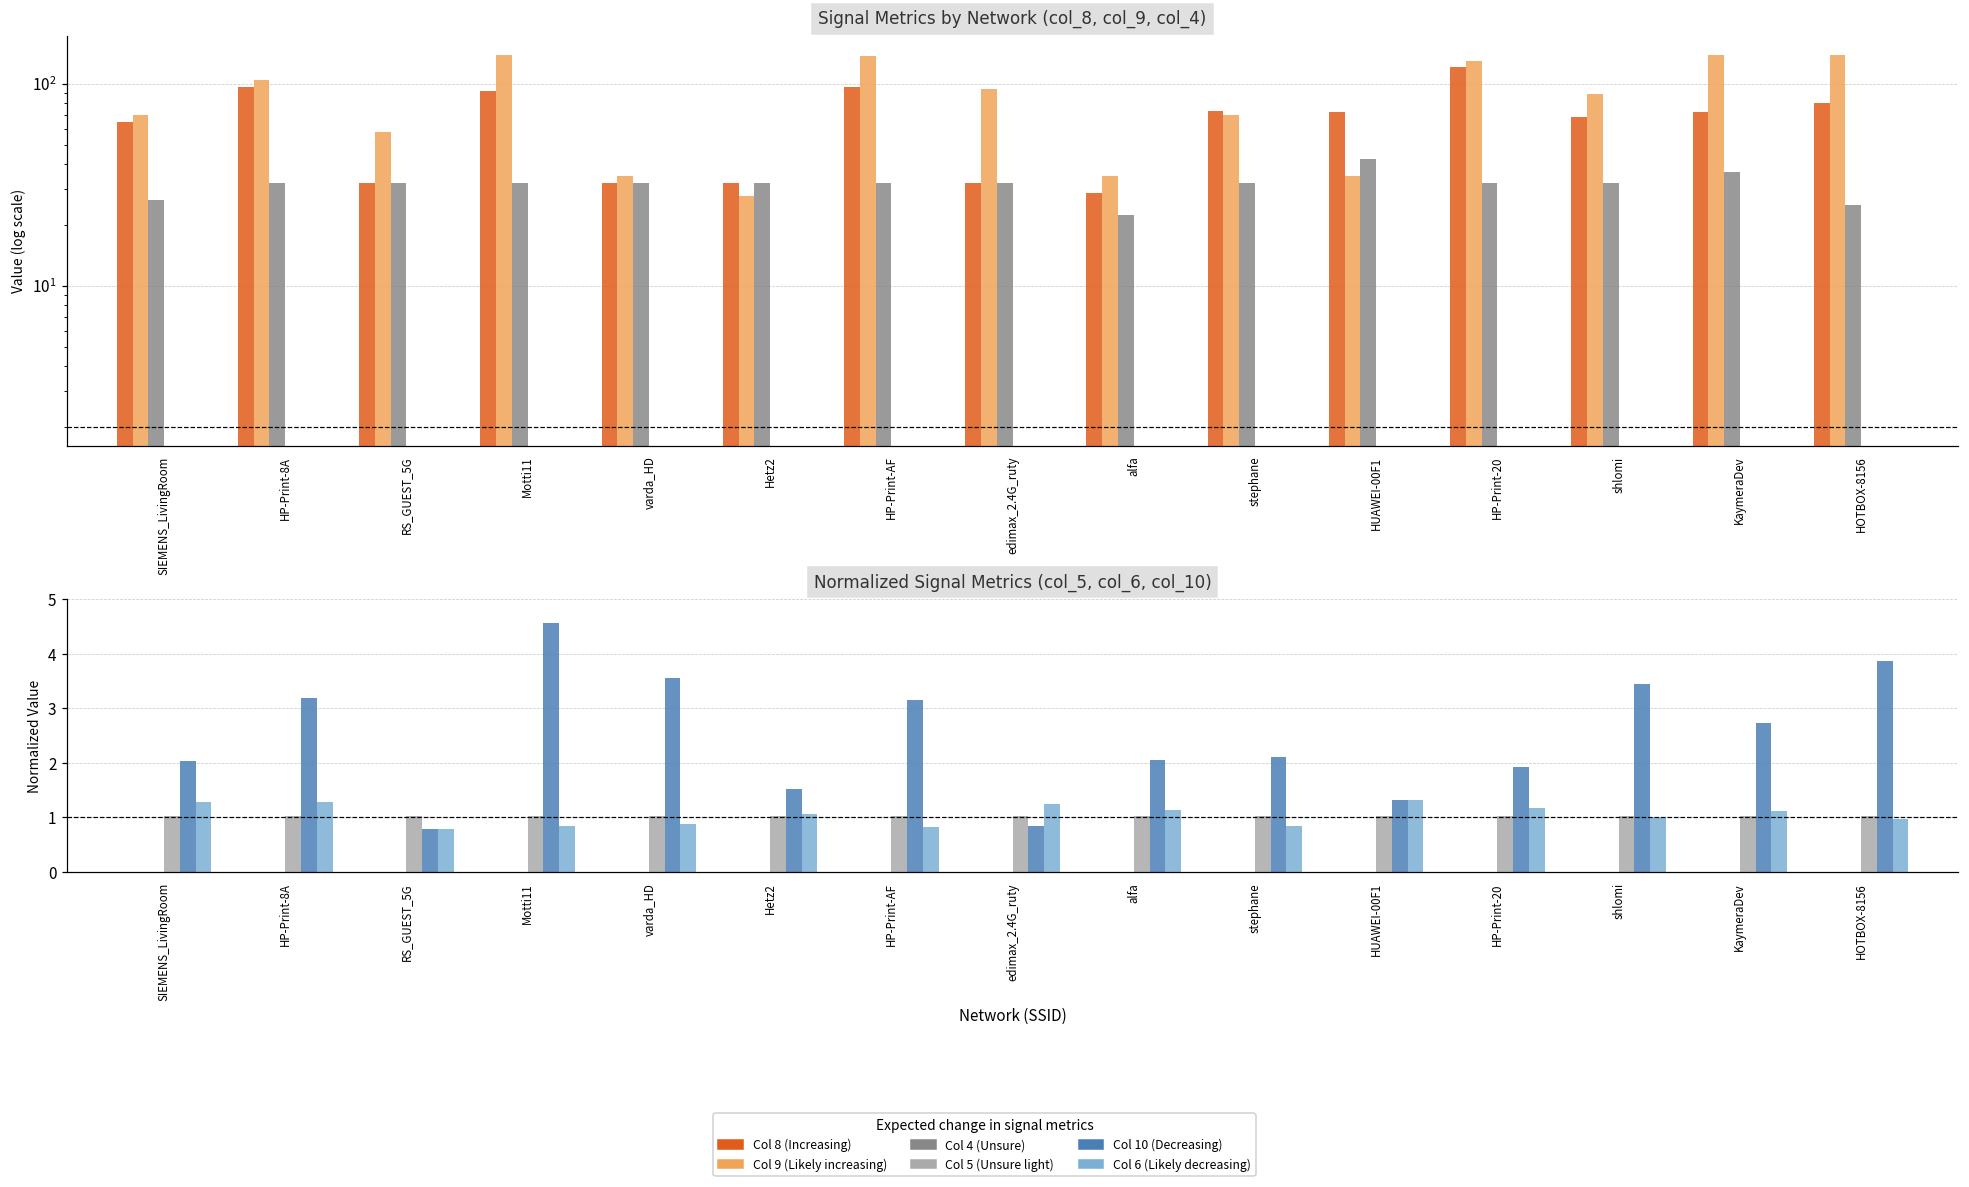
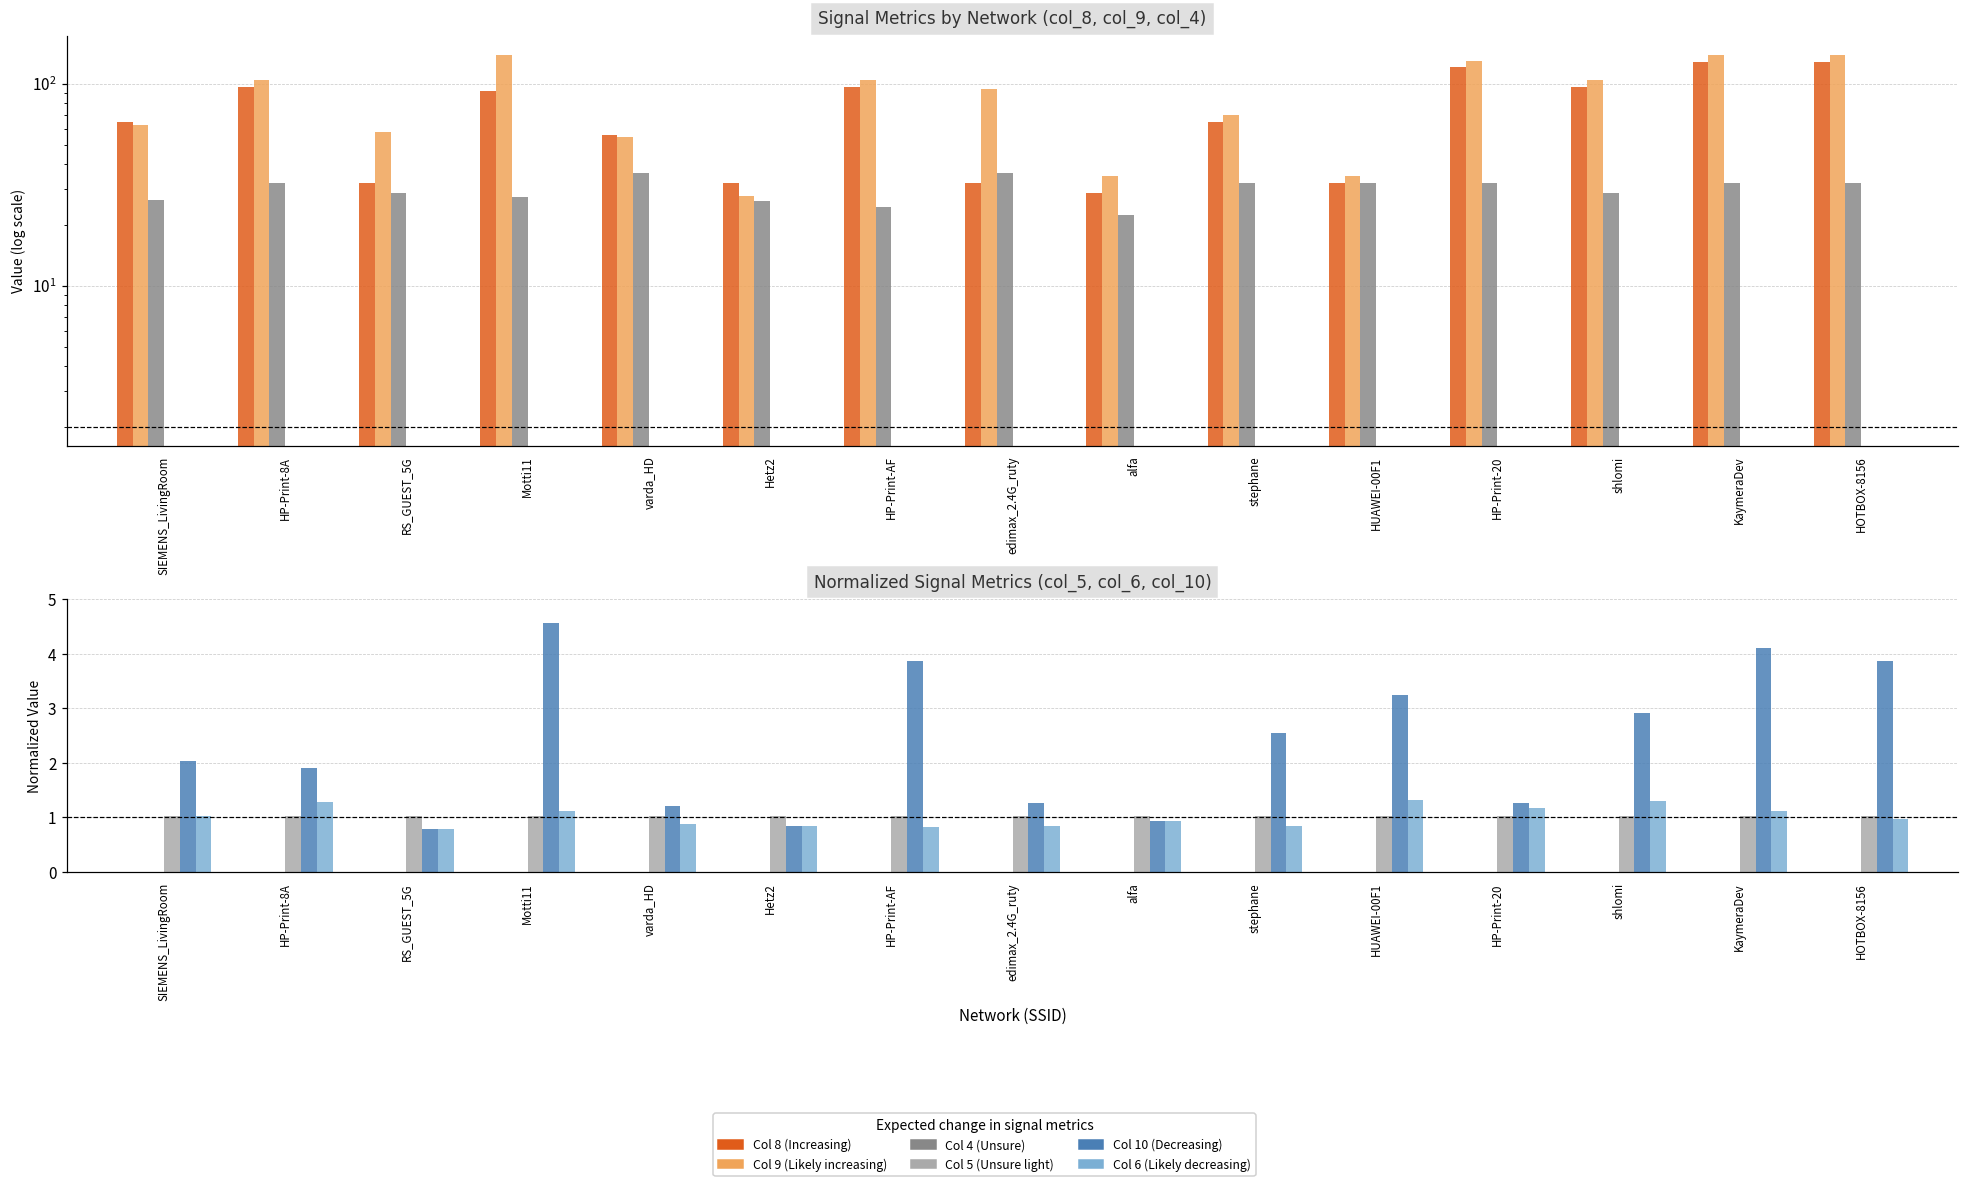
  {
    "Signal Metrics by Network (col_8, col_9, col_4)": {
      "Col 8 (Increasing)": {
        "SIEMENS_LivingRoom": 64,
        "HP-Print-8A": 100,
        "RS_GUEST_5G": 32,
        "Motti11": 90,
-       "varda_HD": 32,
+       "varda_HD": 55,
        "Hetz2": 32,
        "HP-Print-AF": 100,
        "edimax_2.4G_ruty": 32,
        "alfa": 29,
-       "stephane": 73,
-       "HUAWEI-00F1": 73,
+       "stephane": 64,
+       "HUAWEI-00F1": 32,
        "HP-Print-20": 120,
-       "shlomi": 69,
-       "KaymeraDev": 73,
-       "HOTBOX-8156": 80
+       "shlomi": 100,
+       "KaymeraDev": 130,
+       "HOTBOX-8156": 130
      },
      "Col 9 (Likely increasing)": {
-       "SIEMENS_LivingRoom": 70,
+       "SIEMENS_LivingRoom": 63,
        "HP-Print-8A": 100,
        "RS_GUEST_5G": 58,
        "Motti11": 140,
-       "varda_HD": 35,
+       "varda_HD": 54,
        "Hetz2": 28,
-       "HP-Print-AF": 140,
+       "HP-Print-AF": 100,
        "edimax_2.4G_ruty": 90,
        "alfa": 35,
        "stephane": 70,
        "HUAWEI-00F1": 35,
        "HP-Print-20": 130,
-       "shlomi": 90,
+       "shlomi": 100,
        "KaymeraDev": 140,
        "HOTBOX-8156": 140
      },
      "Col 4 (Unsure)": {
        "SIEMENS_LivingRoom": 27,
        "HP-Print-8A": 32,
-       "RS_GUEST_5G": 32,
-       "Motti11": 32,
-       "varda_HD": 32,
-       "Hetz2": 32,
-       "HP-Print-AF": 32,
-       "edimax_2.4G_ruty": 32,
+       "RS_GUEST_5G": 29,
+       "Motti11": 27,
+       "varda_HD": 36,
+       "Hetz2": 26,
+       "HP-Print-AF": 24,
+       "edimax_2.4G_ruty": 36,
        "alfa": 22,
        "stephane": 32,
-       "HUAWEI-00F1": 42,
+       "HUAWEI-00F1": 32,
        "HP-Print-20": 32,
-       "shlomi": 32,
-       "KaymeraDev": 37,
-       "HOTBOX-8156": 25
+       "shlomi": 29,
+       "KaymeraDev": 32,
+       "HOTBOX-8156": 32
      }
    },
    "Normalized Signal Metrics (col_5, col_6, col_10)": {
      "Col 5 (Unsure light)": {
        "SIEMENS_LivingRoom": 1.0,
        "HP-Print-8A": 1.0,
        "RS_GUEST_5G": 1.0,
        "Motti11": 1.0,
        "varda_HD": 1.0,
        "Hetz2": 1.0,
        "HP-Print-AF": 1.0,
        "edimax_2.4G_ruty": 1.0,
        "alfa": 1.0,
        "stephane": 1.0,
        "HUAWEI-00F1": 1.0,
        "HP-Print-20": 1.0,
        "shlomi": 1.0,
        "KaymeraDev": 1.0,
        "HOTBOX-8156": 1.0
      },
      "Col 10 (Decreasing)": {
        "SIEMENS_LivingRoom": 2.0,
-       "HP-Print-8A": 3.2,
+       "HP-Print-8A": 1.9,
        "RS_GUEST_5G": 0.8,
        "Motti11": 4.6,
-       "varda_HD": 3.6,
-       "Hetz2": 1.5,
-       "HP-Print-AF": 3.1,
-       "edimax_2.4G_ruty": 0.8,
-       "alfa": 2.0,
-       "stephane": 2.1,
-       "HUAWEI-00F1": 1.3,
-       "HP-Print-20": 1.9,
-       "shlomi": 3.4,
-       "KaymeraDev": 2.7,
+       "varda_HD": 1.2,
+       "Hetz2": 0.9,
+       "HP-Print-AF": 3.9,
+       "edimax_2.4G_ruty": 1.3,
+       "alfa": 0.9,
+       "stephane": 2.5,
+       "HUAWEI-00F1": 3.3,
+       "HP-Print-20": 1.3,
+       "shlomi": 2.9,
+       "KaymeraDev": 4.1,
        "HOTBOX-8156": 3.9
      },
      "Col 6 (Likely decreasing)": {
-       "SIEMENS_LivingRoom": 1.3,
+       "SIEMENS_LivingRoom": 1.0,
        "HP-Print-8A": 1.3,
        "RS_GUEST_5G": 0.8,
-       "Motti11": 0.8,
+       "Motti11": 1.1,
        "varda_HD": 0.9,
-       "Hetz2": 1.1,
+       "Hetz2": 0.9,
        "HP-Print-AF": 0.8,
-       "edimax_2.4G_ruty": 1.3,
-       "alfa": 1.1,
+       "edimax_2.4G_ruty": 0.8,
+       "alfa": 0.9,
        "stephane": 0.8,
        "HUAWEI-00F1": 1.3,
        "HP-Print-20": 1.2,
-       "shlomi": 1.0,
+       "shlomi": 1.3,
        "KaymeraDev": 1.1,
        "HOTBOX-8156": 1.0
      }
    }
  }
